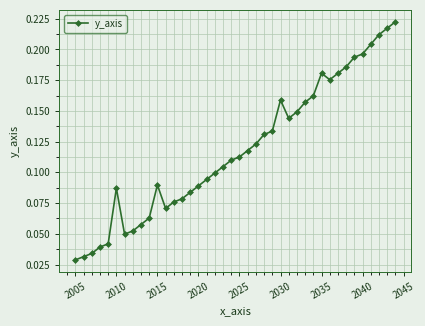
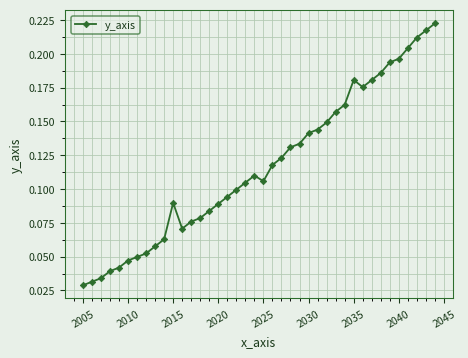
  {
    "2005": 0.029,
-   "2010": 0.087,
+   "2010": 0.047,
    "2015": 0.090,
    "2020": 0.089,
-   "2025": 0.113,
-   "2030": 0.159,
+   "2025": 0.106,
+   "2030": 0.141,
    "2035": 0.181,
    "2040": 0.196
  }
